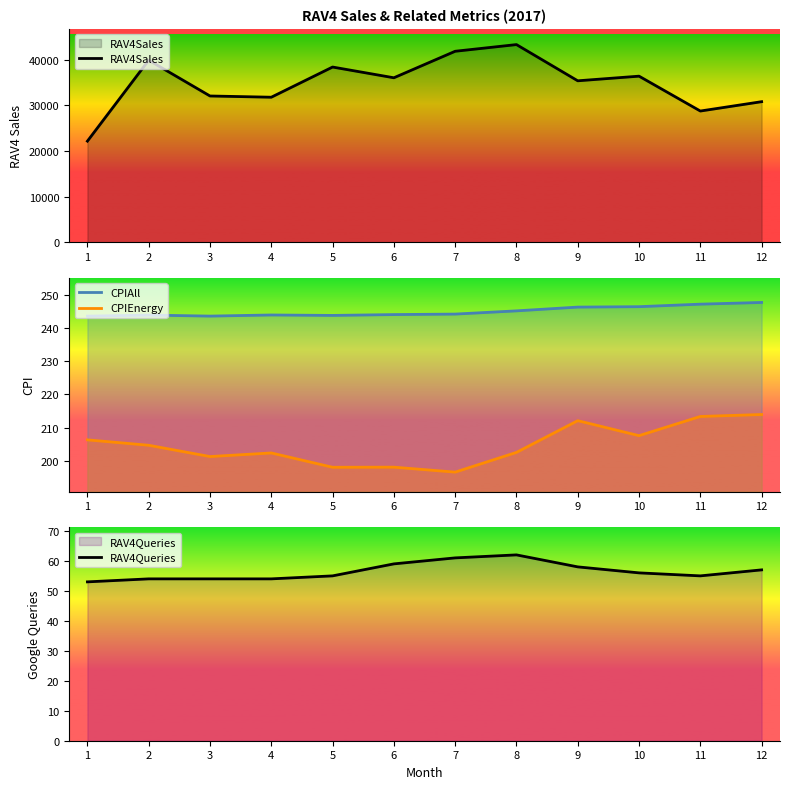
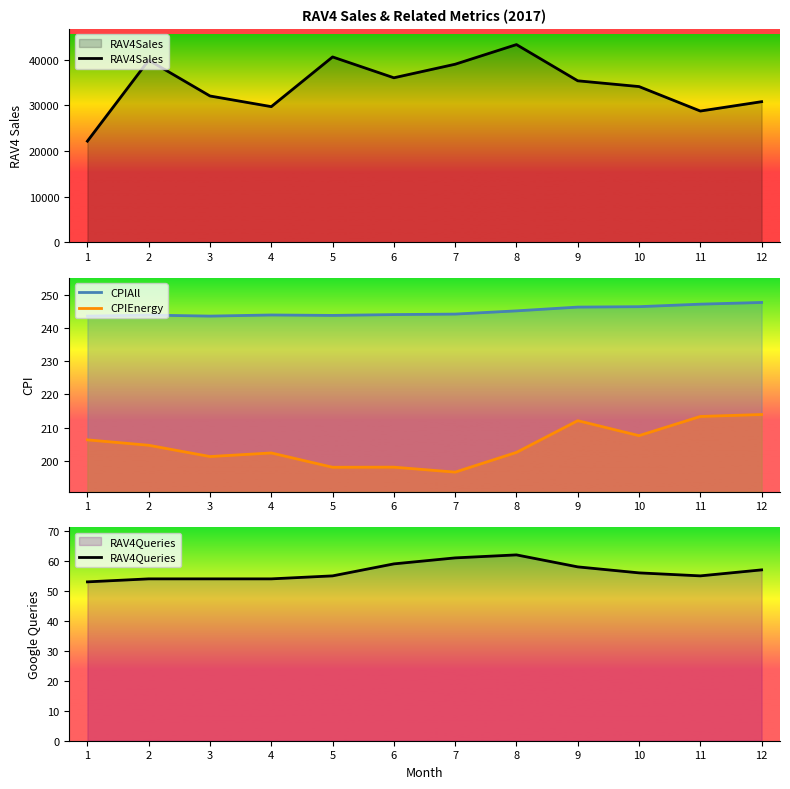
  {
    "RAV4 Sales & Related Metrics (2017)": {
      "1": 22000,
      "3": 32000,
-     "4": 32000,
-     "5": 38000,
+     "4": 30000,
+     "5": 41000,
      "6": 36000,
-     "7": 42000,
+     "7": 39000,
      "8": 43000,
      "9": 35000,
-     "10": 36000,
+     "10": 34000,
      "11": 29000,
      "12": 31000
    }
  }
